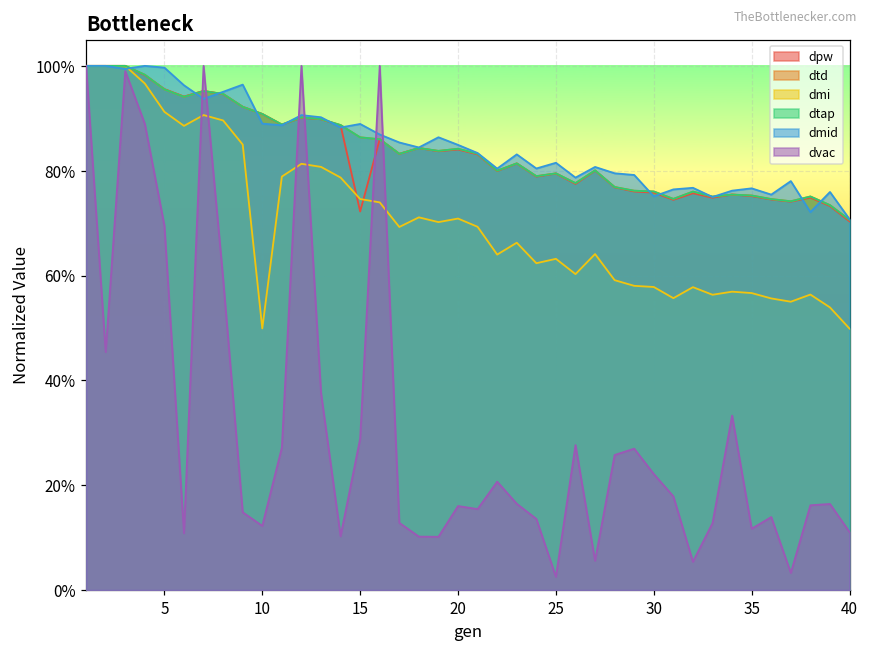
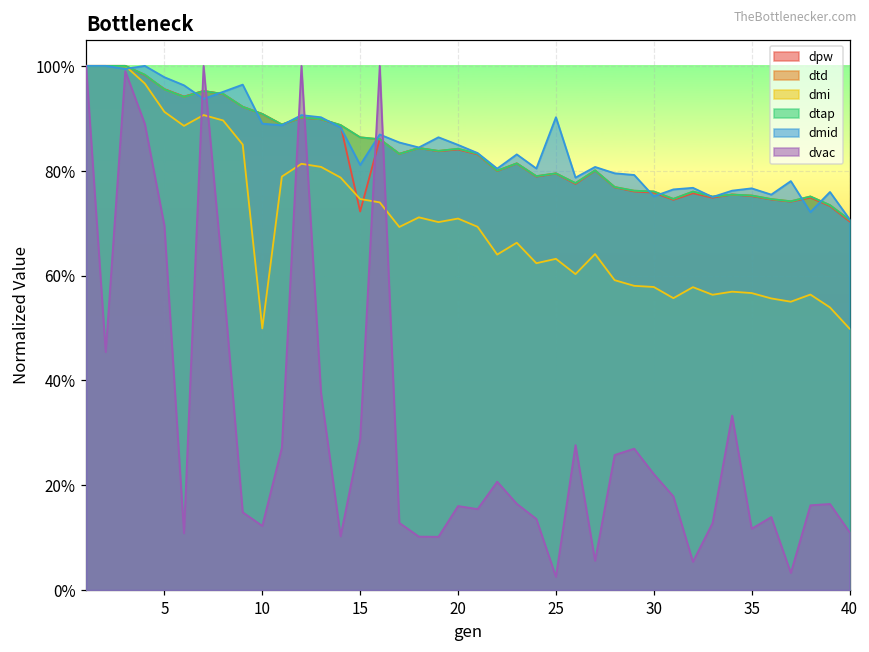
  {
    "dpw": {
      "15": "72%"
    },
    "dtap": {
      "15": "86%"
    },
    "dmi": {
      "5": "91%",
      "10": "50%",
      "15": "75%",
      "20": "71%",
      "25": "63%",
      "30": "58%",
      "35": "57%",
      "40": "50%"
    },
    "dmid": {
-     "5": "100%",
+     "5": "98%",
      "10": "89%",
-     "15": "89%",
+     "15": "81%",
      "20": "85%",
-     "25": "82%",
+     "25": "90%",
      "30": "75%",
      "35": "77%"
    },
    "dvac": {
      "5": "70%",
      "10": "12%",
      "15": "29%",
      "20": "16%",
      "25": "3%",
      "30": "22%",
      "35": "12%",
      "40": "11%"
    }
  }
